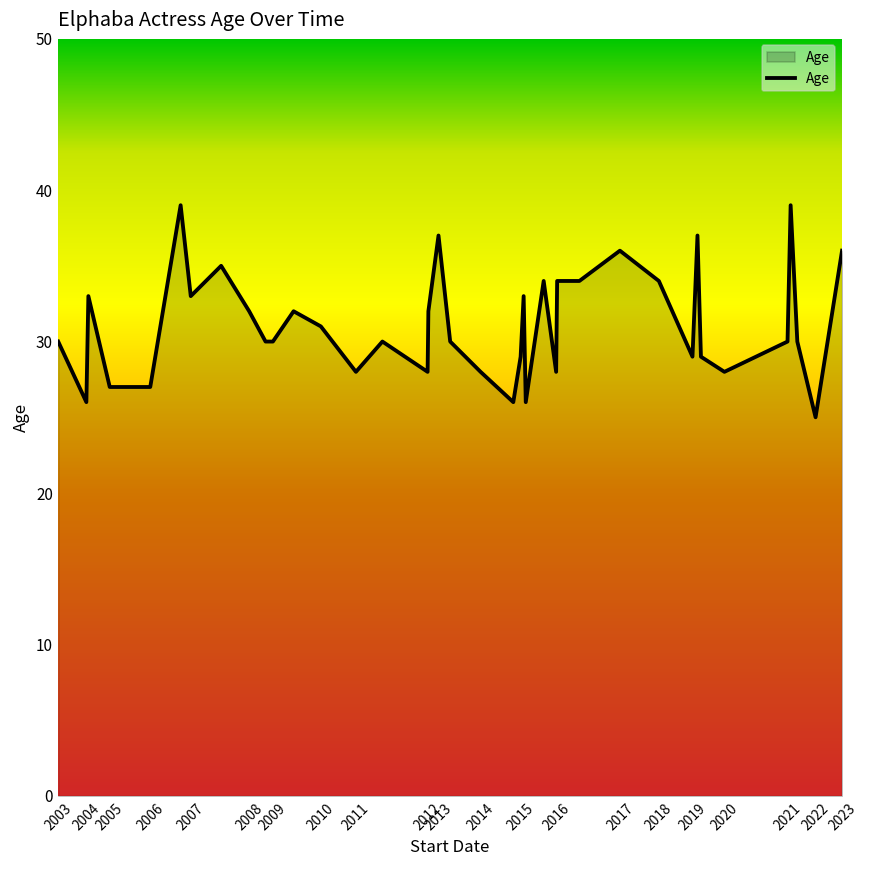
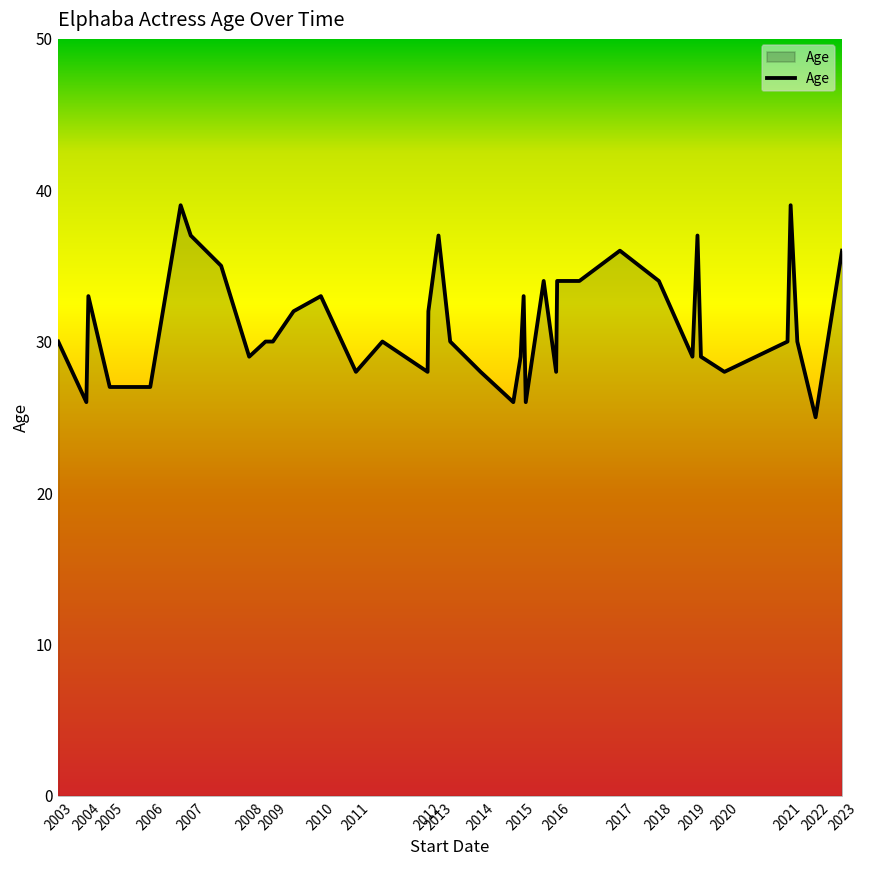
  {
    "2003": 30,
    "2004": 26,
    "2005": 27,
    "2006": 27,
-   "2007": 33,
-   "2008": 32,
+   "2007": 37,
+   "2008": 29,
    "2009": 30,
-   "2010": 31,
+   "2010": 33,
    "2011": 28,
    "2012": 28,
    "2013": 37,
    "2014": 28,
    "2015": 29,
    "2016": 28,
    "2017": 36,
    "2018": 34,
    "2019": 29,
    "2020": 28,
    "2021": 30,
    "2022": 25,
    "2023": 36
  }
